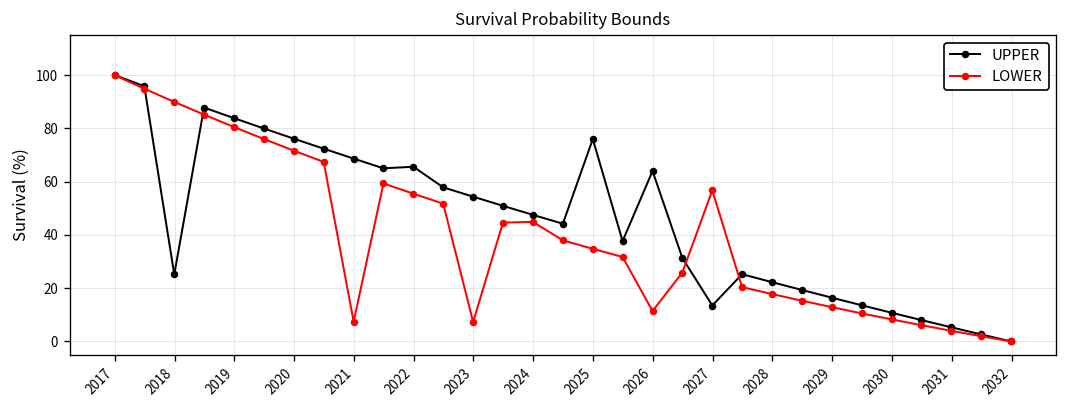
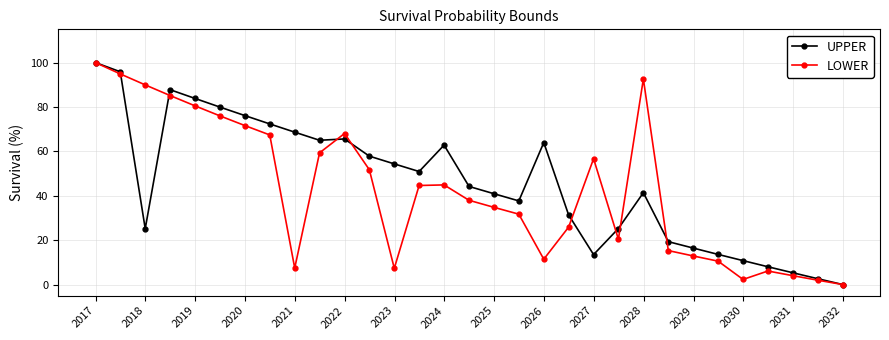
  {
    "UPPER": {
      "2018": 25,
      "2019": 84,
      "2020": 76,
      "2021": 69,
      "2022": 66,
      "2023": 54,
-     "2024": 48,
-     "2025": 76,
+     "2024": 63,
+     "2025": 41,
      "2026": 64,
      "2027": 13,
-     "2028": 22,
+     "2028": 41,
      "2029": 16,
      "2030": 11,
      "2031": 5
    },
    "LOWER": {
      "2018": 90,
      "2019": 81,
      "2020": 72,
      "2021": 7,
-     "2022": 55,
+     "2022": 68,
      "2023": 7,
      "2024": 45,
      "2025": 35,
      "2026": 11,
      "2027": 57,
-     "2028": 18,
+     "2028": 93,
      "2029": 13,
-     "2030": 8,
+     "2030": 2,
      "2031": 4
    }
  }
